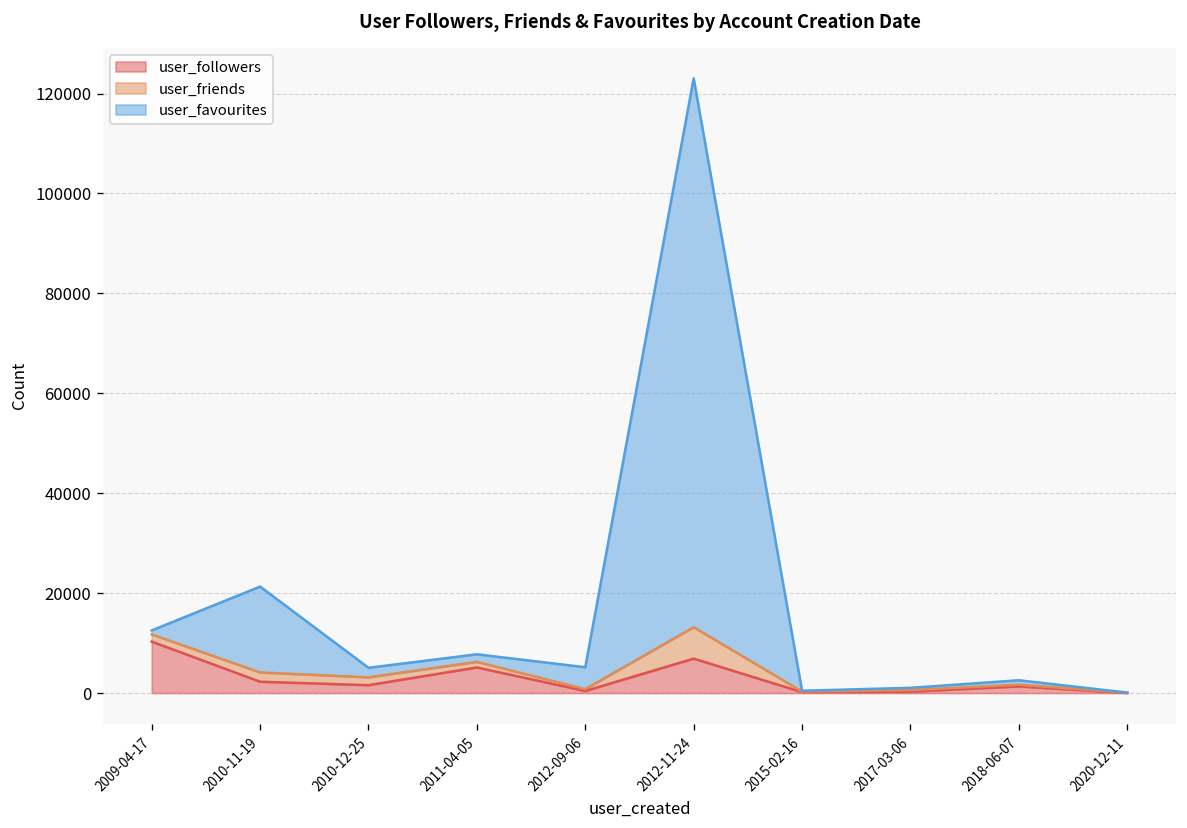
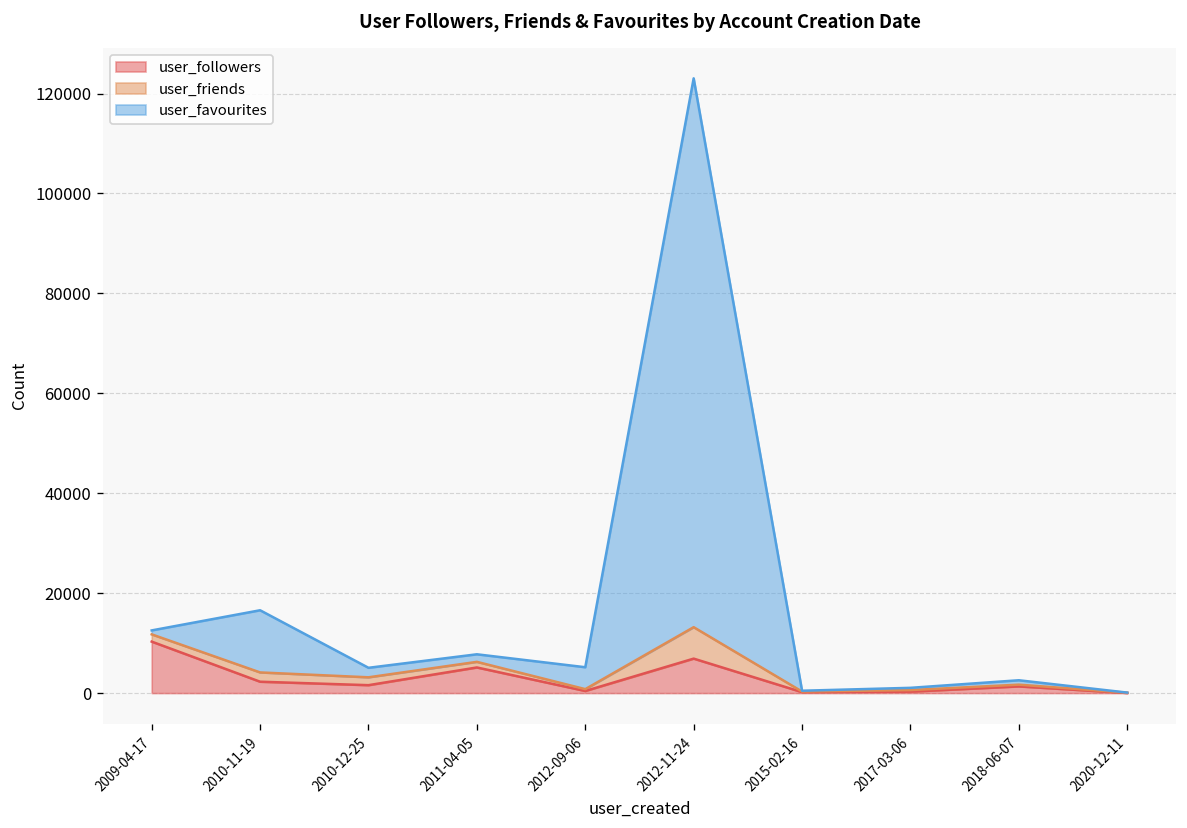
  {
    "user_favourites": {
      "2009-04-17": 1000,
-     "2010-11-19": 17000,
+     "2010-11-19": 12000,
      "2010-12-25": 2000,
      "2011-04-05": 2000,
      "2012-09-06": 4000,
      "2012-11-24": 110000,
      "2018-06-07": 1000
    }
  }
